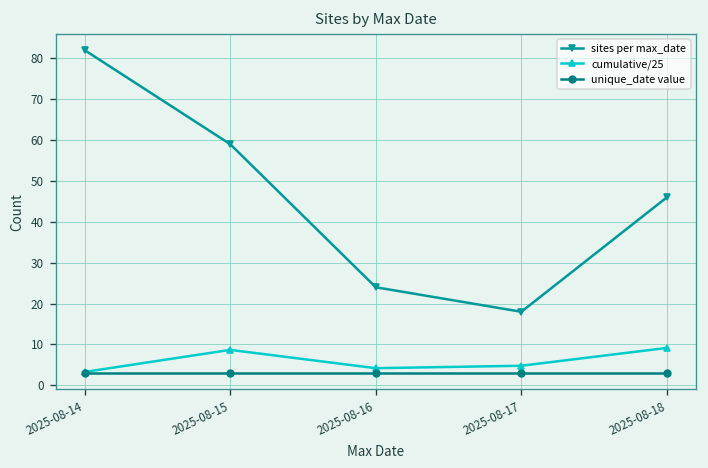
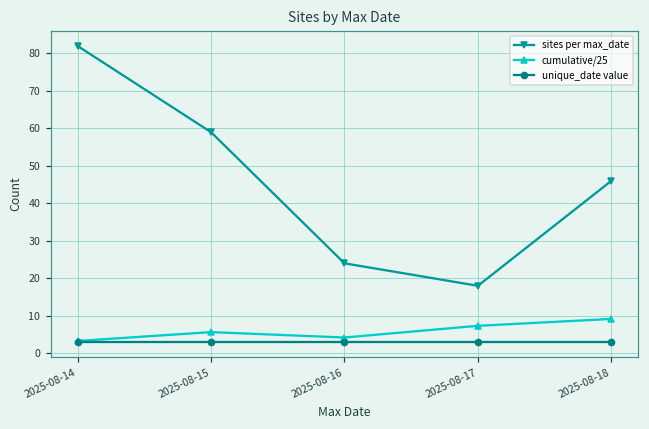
  {
    "cumulative/25": {
-     "2025-08-15": 9,
+     "2025-08-15": 6,
      "2025-08-16": 4,
-     "2025-08-17": 5,
+     "2025-08-17": 7,
      "2025-08-18": 9
    }
  }
